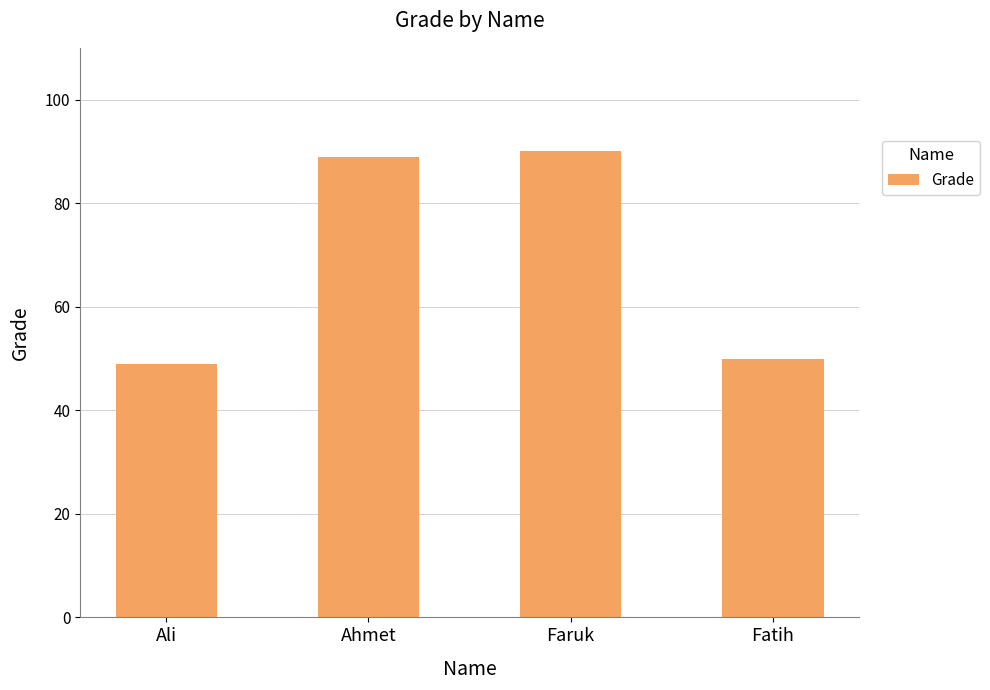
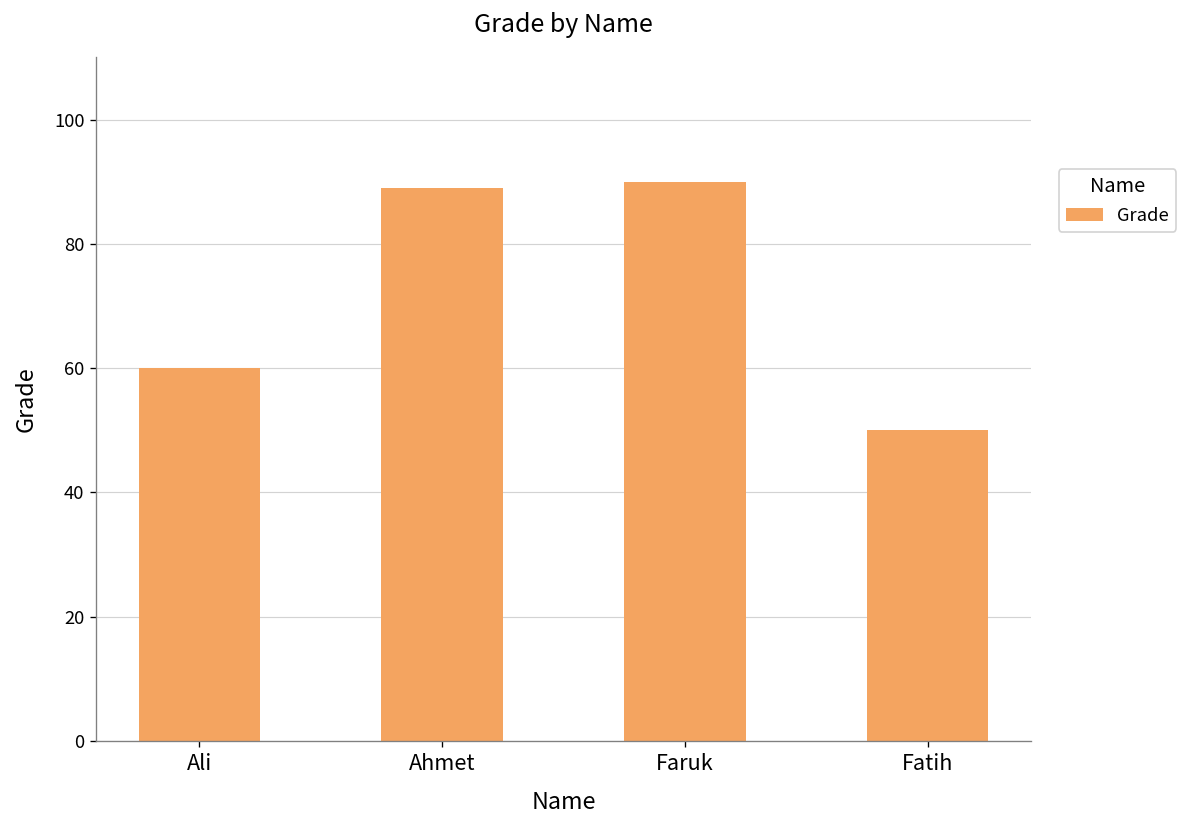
  {
-   "Ali": 49,
+   "Ali": 60,
    "Ahmet": 89,
    "Faruk": 90,
    "Fatih": 50
  }
